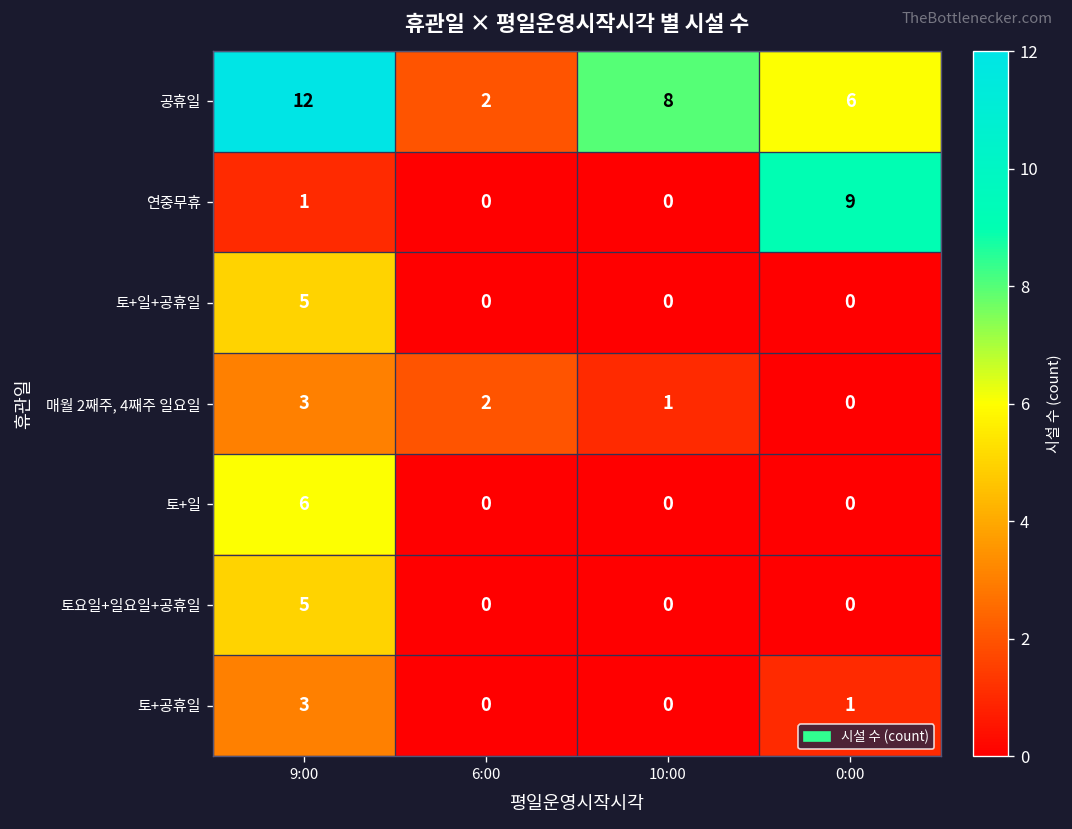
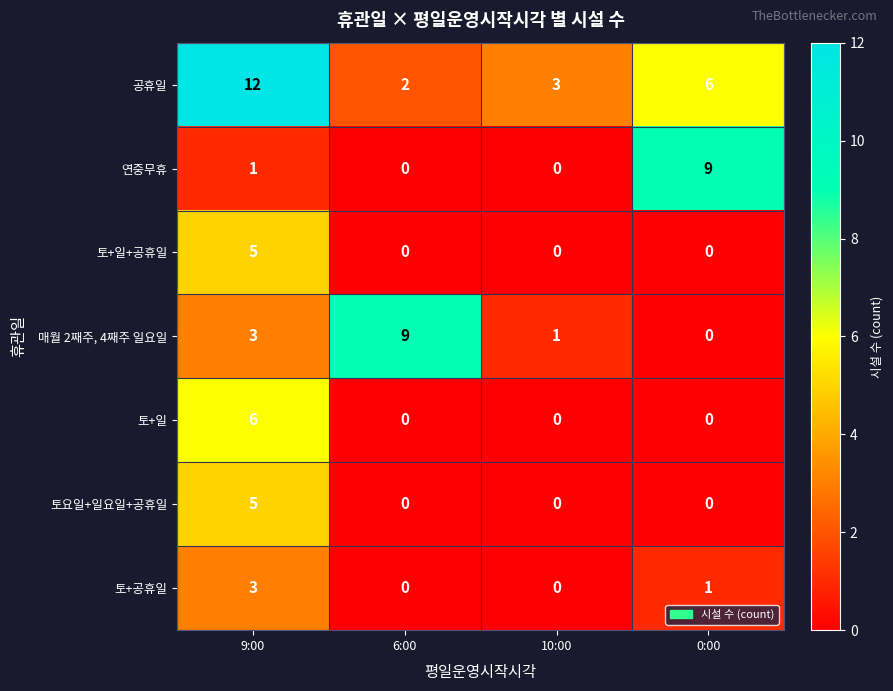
  {
    "공휴일": {
      "9:00": 12,
      "6:00": 2,
-     "10:00": 8,
+     "10:00": 3,
      "0:00": 6
    },
    "연중무휴": {
      "9:00": 1,
      "6:00": 0,
      "10:00": 0,
      "0:00": 9
    },
    "토+일+공휴일": {
      "9:00": 5,
      "6:00": 0,
      "10:00": 0,
      "0:00": 0
    },
    "매월 2째주, 4째주 일요일": {
      "9:00": 3,
-     "6:00": 2,
+     "6:00": 9,
      "10:00": 1,
      "0:00": 0
    },
    "토+일": {
      "9:00": 6,
      "6:00": 0,
      "10:00": 0,
      "0:00": 0
    },
    "토요일+일요일+공휴일": {
      "9:00": 5,
      "6:00": 0,
      "10:00": 0,
      "0:00": 0
    },
    "토+공휴일": {
      "9:00": 3,
      "6:00": 0,
      "10:00": 0,
      "0:00": 1
    }
  }
